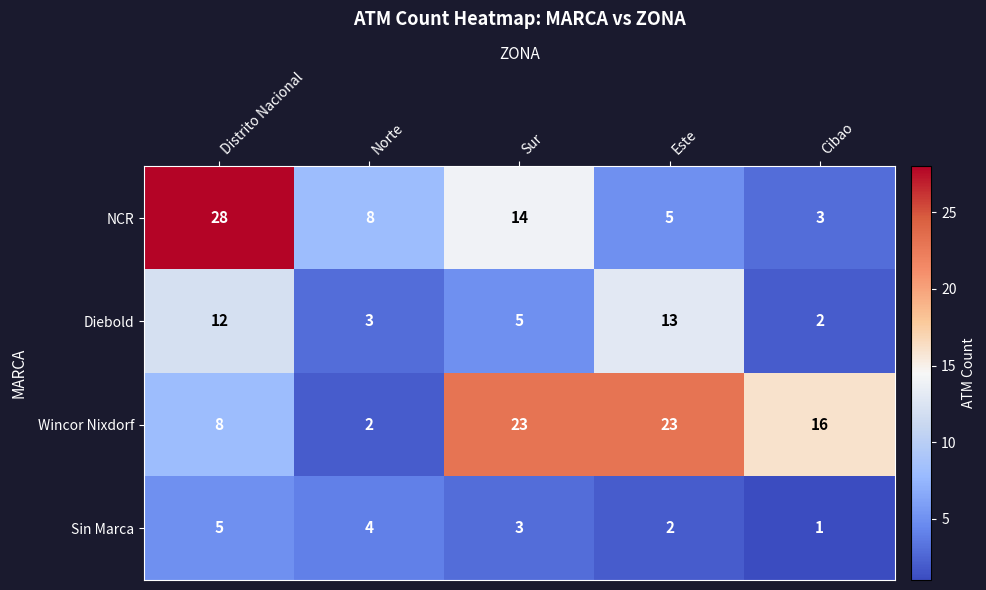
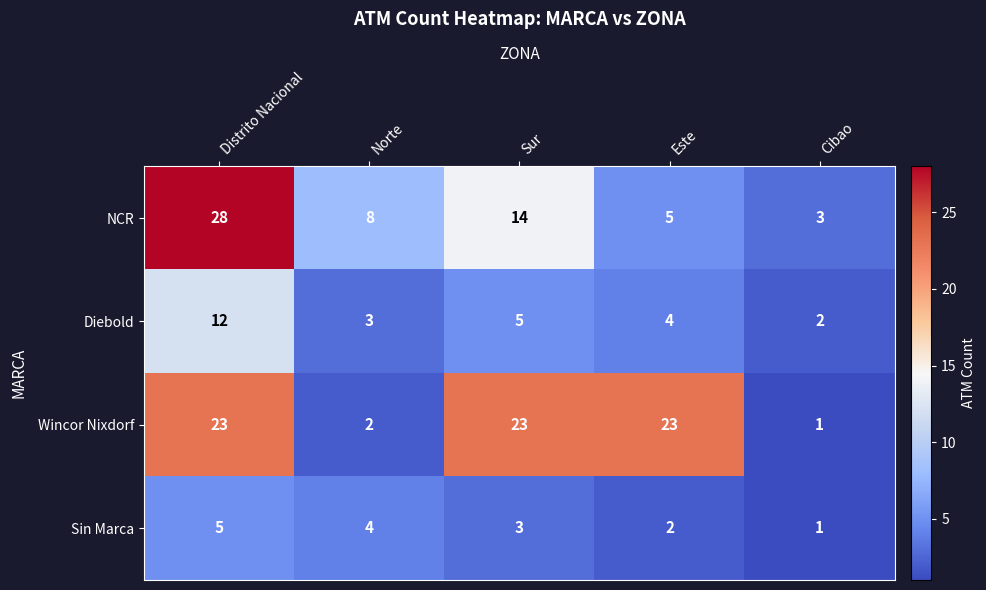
  {
    "NCR": {
      "Distrito Nacional": 28,
      "Norte": 8,
      "Sur": 14,
      "Este": 5,
      "Cibao": 3
    },
    "Diebold": {
      "Distrito Nacional": 12,
      "Norte": 3,
      "Sur": 5,
-     "Este": 13,
+     "Este": 4,
      "Cibao": 2
    },
    "Wincor Nixdorf": {
-     "Distrito Nacional": 8,
+     "Distrito Nacional": 23,
      "Norte": 2,
      "Sur": 23,
      "Este": 23,
-     "Cibao": 16
+     "Cibao": 1
    },
    "Sin Marca": {
      "Distrito Nacional": 5,
      "Norte": 4,
      "Sur": 3,
      "Este": 2,
      "Cibao": 1
    }
  }
